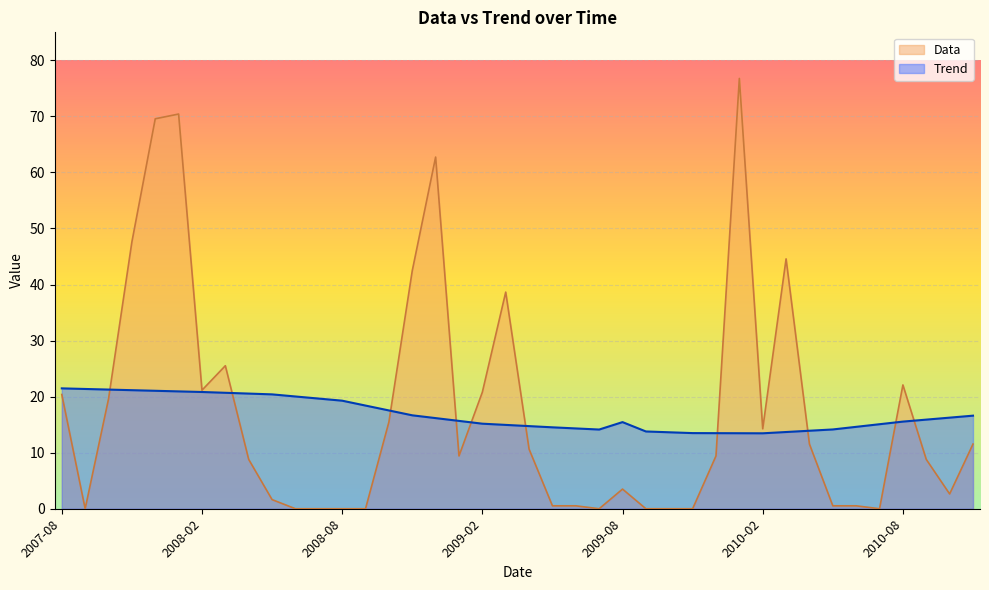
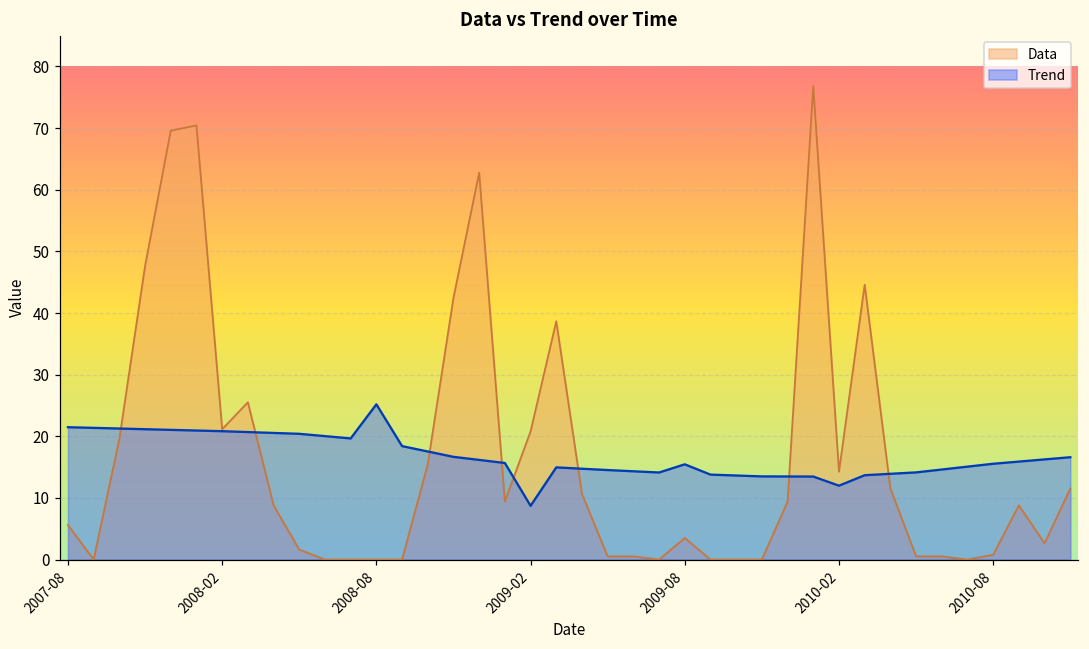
  {
    "Data": {
-     "2007-08": 20,
+     "2007-08": 6,
      "2008-08": 0,
      "2009-02": 21,
      "2009-08": 4,
      "2010-02": 14,
-     "2010-08": 22
+     "2010-08": 1
    },
    "Trend": {
      "2007-08": 21,
-     "2008-08": 19,
-     "2009-02": 15,
+     "2008-08": 25,
+     "2009-02": 9,
      "2009-08": 15,
-     "2010-02": 13,
+     "2010-02": 12,
      "2010-08": 16
    }
  }
